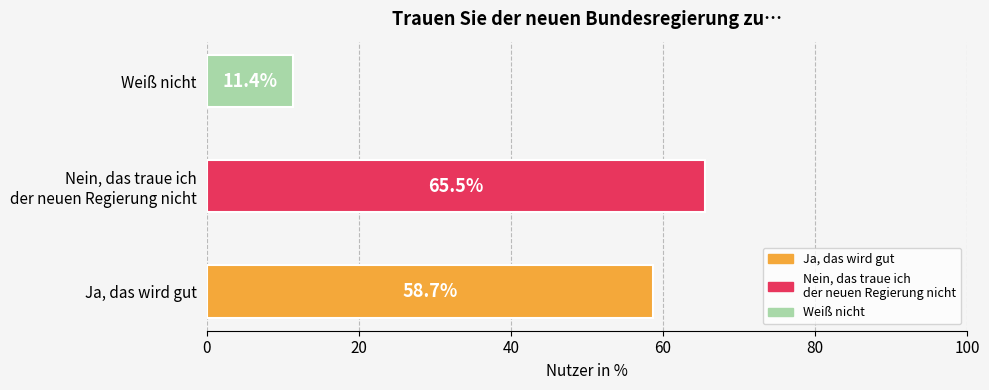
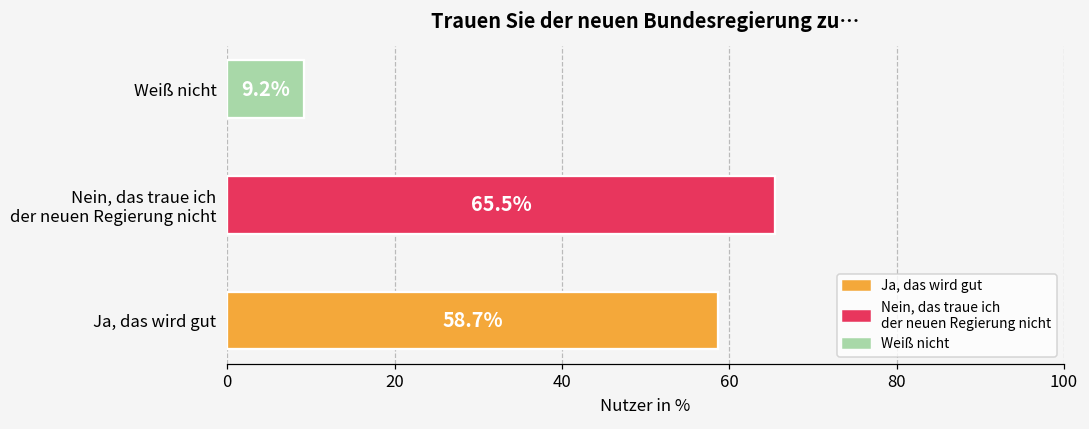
  {
-   "Weiß nicht": "11.4%",
+   "Weiß nicht": "9.2%",
    "Nein, das traue ich der neuen Regierung nicht": "65.5%",
    "Ja, das wird gut": "58.7%"
  }
